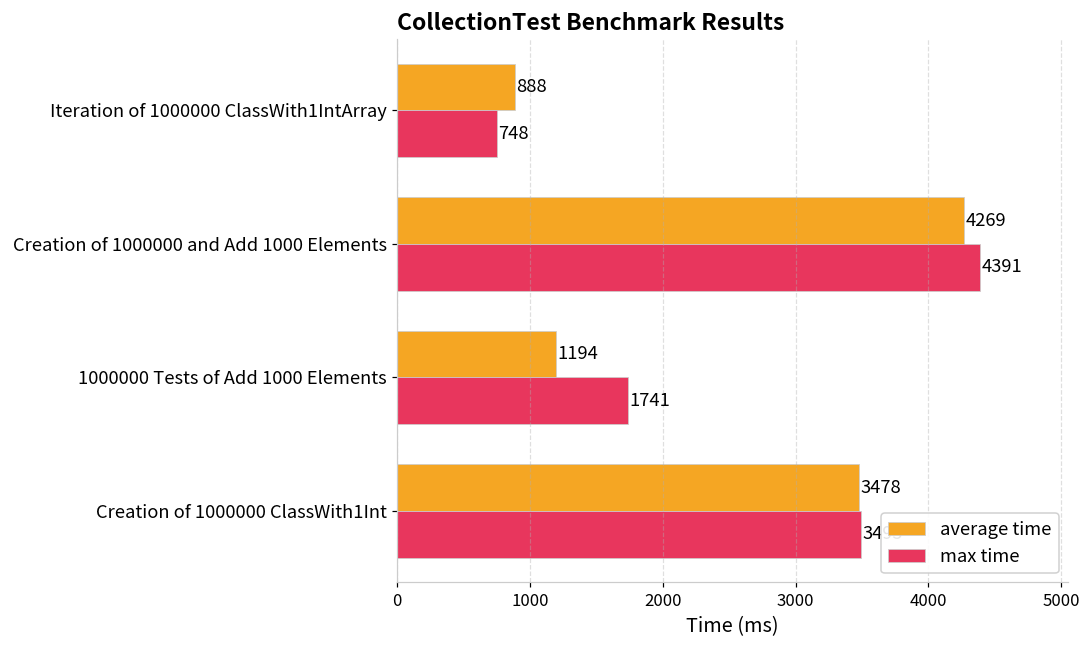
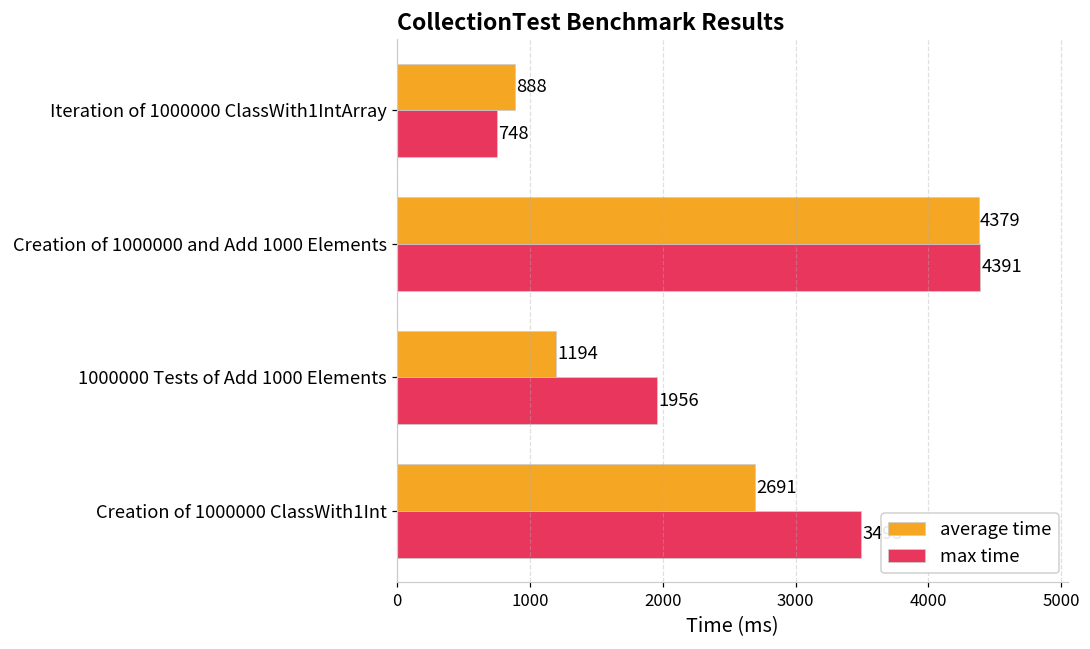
  {
    "average time": {
      "Iteration of 1000000 ClassWith1IntArray": 888,
-     "Creation of 1000000 and Add 1000 Elements": 4269,
+     "Creation of 1000000 and Add 1000 Elements": 4379,
      "1000000 Tests of Add 1000 Elements": 1194,
-     "Creation of 1000000 ClassWith1Int": 3478
+     "Creation of 1000000 ClassWith1Int": 2691
    },
    "max time": {
      "Iteration of 1000000 ClassWith1IntArray": 748,
      "Creation of 1000000 and Add 1000 Elements": 4391,
-     "1000000 Tests of Add 1000 Elements": 1741
+     "1000000 Tests of Add 1000 Elements": 1956
    }
  }
